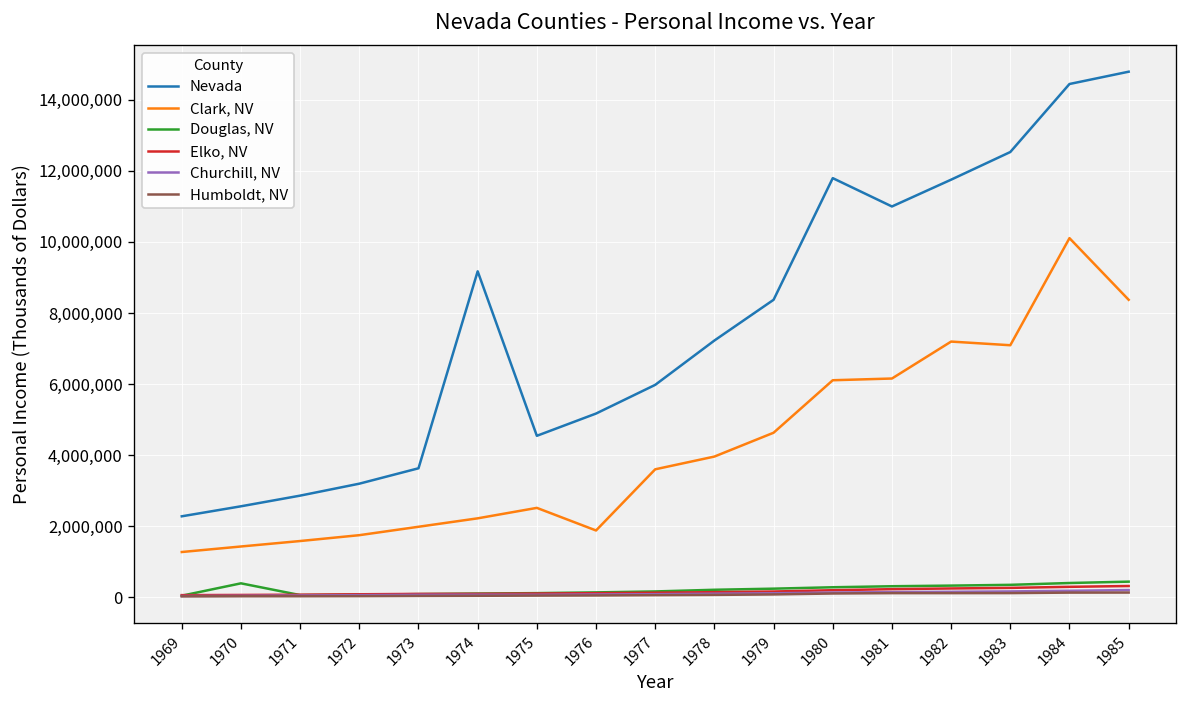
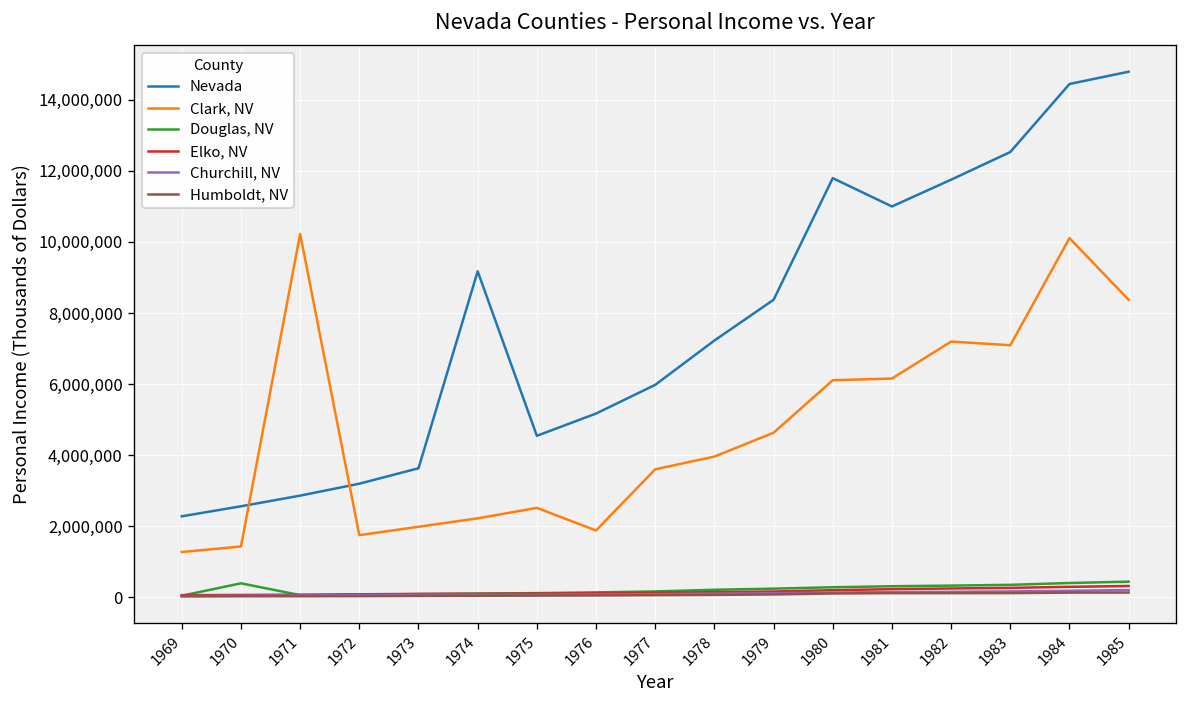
  {
    "Nevada": {
      "1969": "2,300,000",
      "1970": "2,600,000",
      "1971": "2,900,000",
      "1972": "3,200,000",
      "1973": "3,600,000",
      "1974": "9,200,000",
      "1975": "4,500,000",
      "1976": "5,200,000",
      "1977": "6,000,000",
      "1978": "7,200,000",
      "1979": "8,400,000",
      "1980": "11,800,000",
      "1981": "11,000,000",
      "1982": "11,800,000",
      "1983": "12,500,000",
      "1984": "14,400,000",
      "1985": "14,800,000"
    },
    "Clark, NV": {
      "1969": "1,300,000",
      "1970": "1,400,000",
-     "1971": "1,600,000",
+     "1971": "10,200,000",
      "1972": "1,700,000",
      "1973": "2,000,000",
      "1974": "2,200,000",
      "1975": "2,500,000",
      "1976": "1,900,000",
      "1977": "3,600,000",
      "1978": "4,000,000",
      "1979": "4,600,000",
      "1980": "6,100,000",
      "1981": "6,200,000",
      "1982": "7,200,000",
      "1983": "7,100,000",
      "1984": "10,100,000",
      "1985": "8,400,000"
    },
    "Douglas, NV": {
      "1970": "400,000",
      "1984": "400,000",
      "1985": "400,000"
    },
    "Elko, NV": {
      "1984": "300,000",
      "1985": "300,000"
    }
  }
